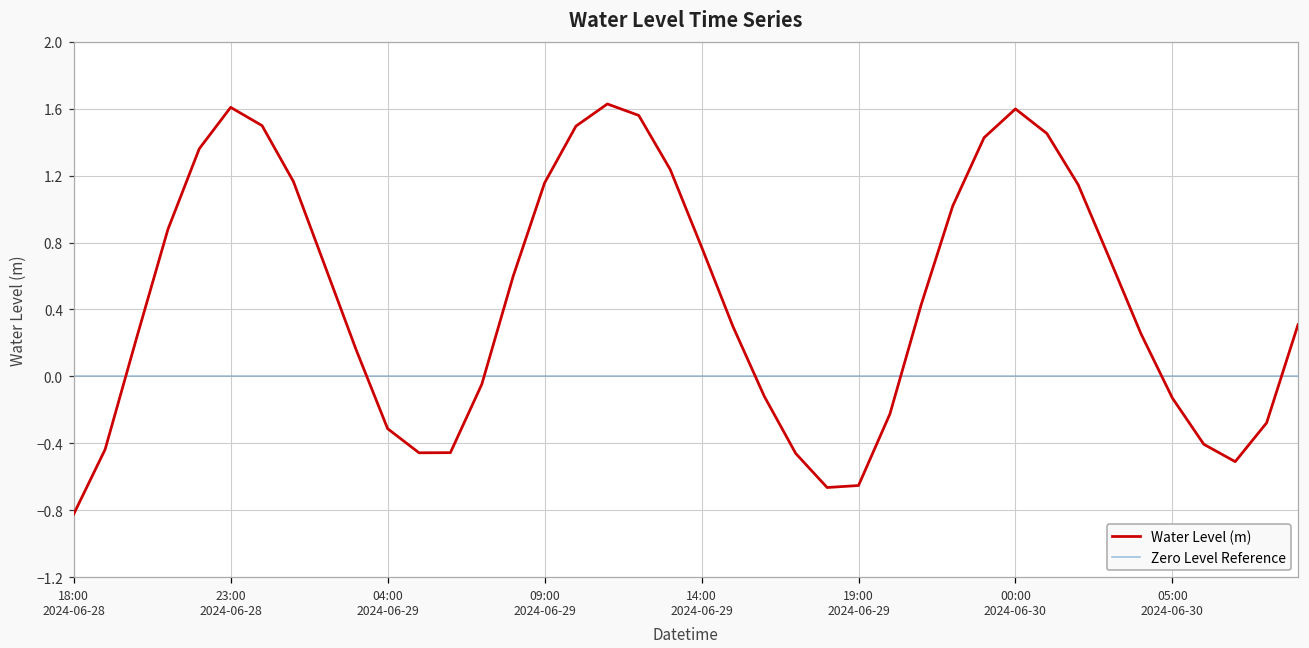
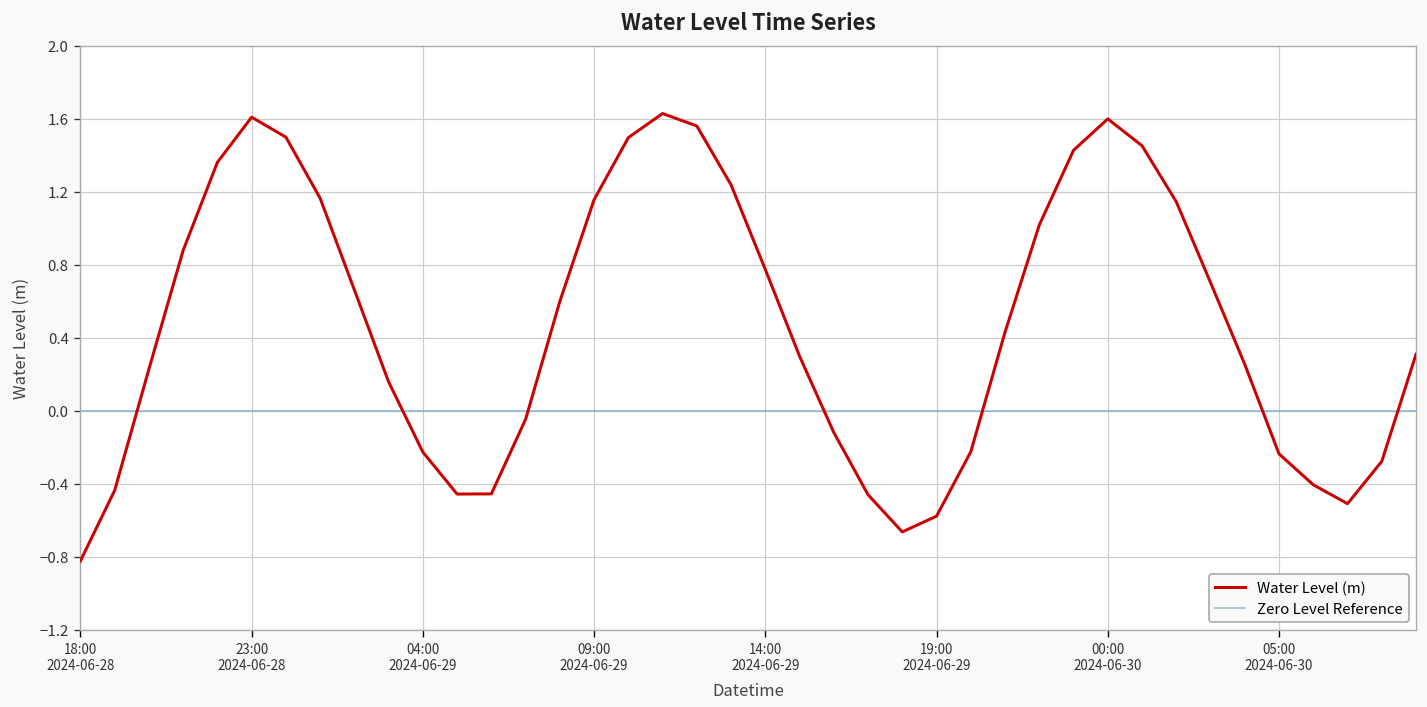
  {
    "18:00 2024-06-28": -0.82,
    "23:00 2024-06-28": 1.61,
-   "04:00 2024-06-29": -0.31,
+   "04:00 2024-06-29": -0.23,
    "09:00 2024-06-29": 1.16,
    "14:00 2024-06-29": 0.77,
-   "19:00 2024-06-29": -0.65,
+   "19:00 2024-06-29": -0.58,
    "00:00 2024-06-30": 1.60,
-   "05:00 2024-06-30": -0.13
+   "05:00 2024-06-30": -0.24
  }
